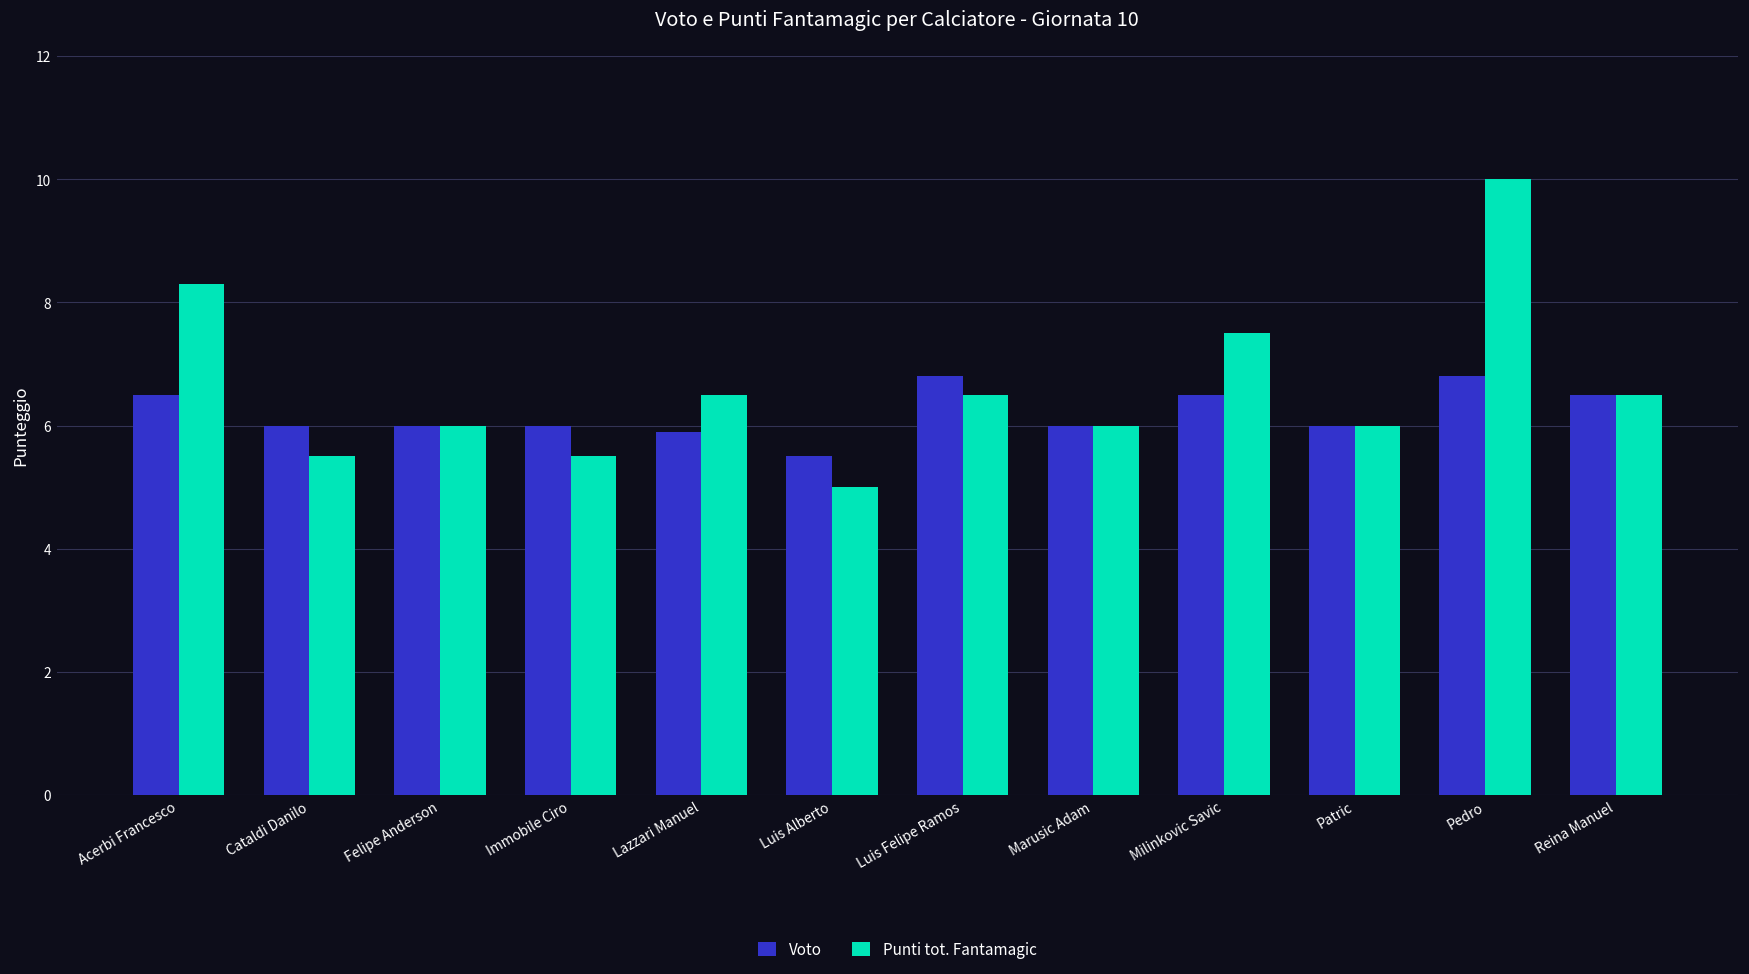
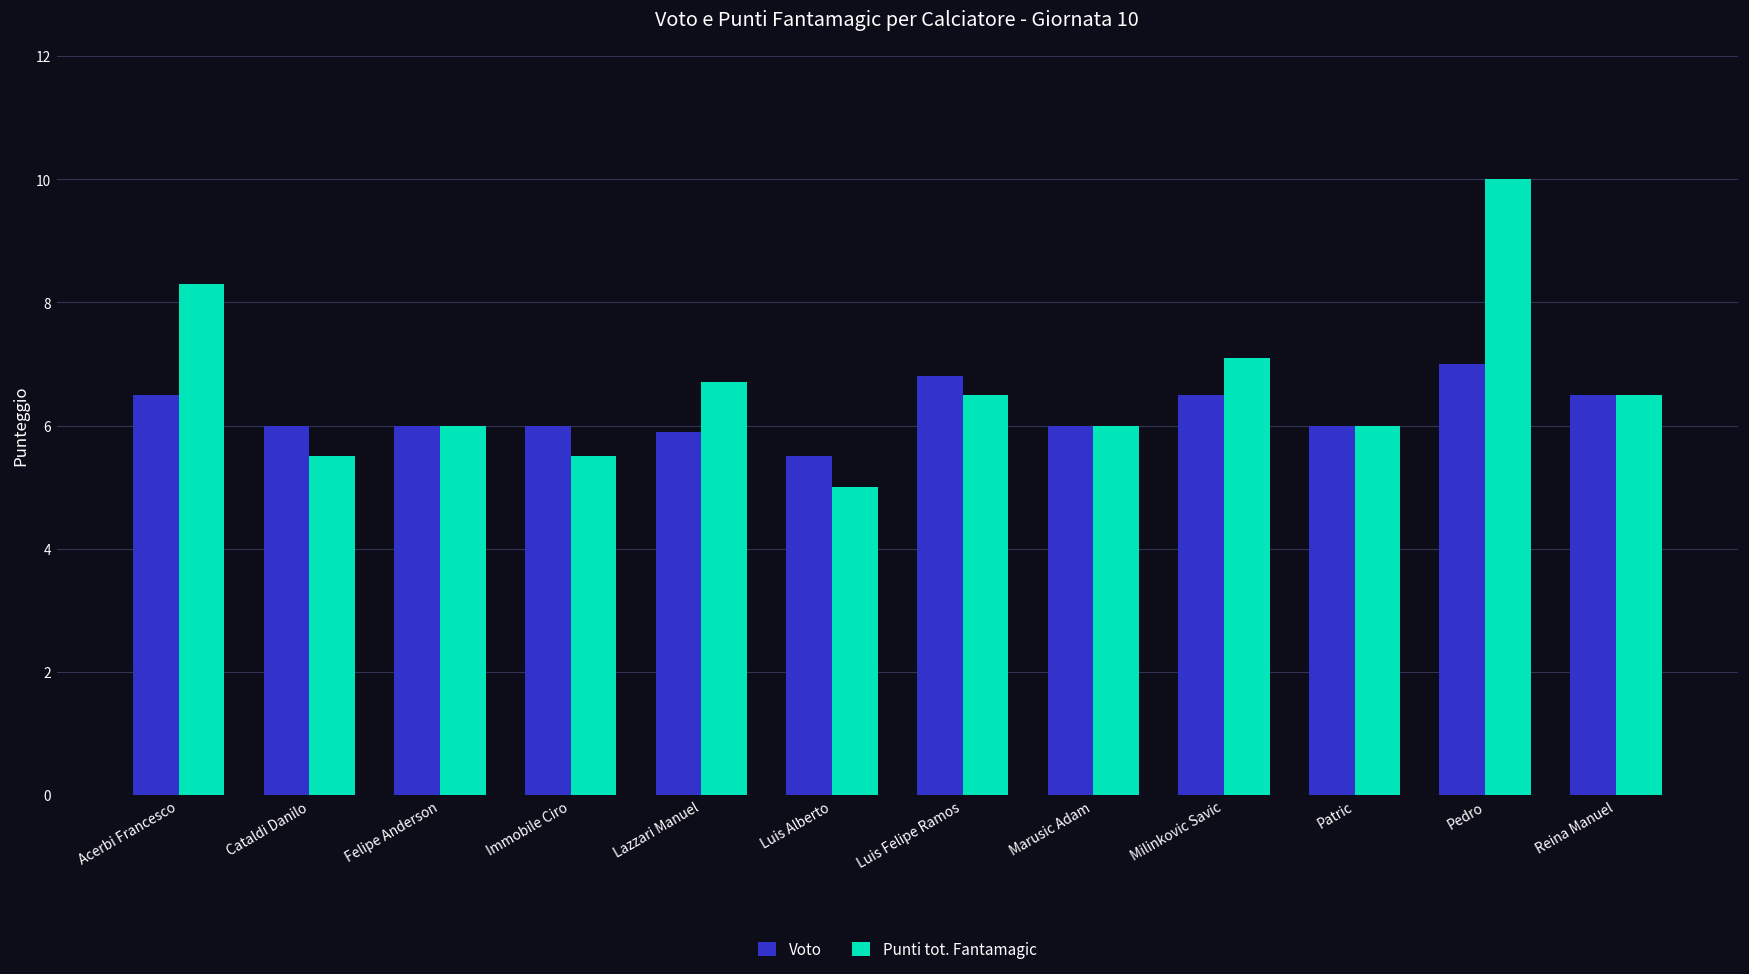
  {
    "Voto": {
      "Acerbi Francesco": 6.5,
      "Cataldi Danilo": 6.0,
      "Felipe Anderson": 6.0,
      "Immobile Ciro": 6.0,
      "Lazzari Manuel": 5.9,
      "Luis Alberto": 5.5,
      "Luis Felipe Ramos": 6.8,
      "Marusic Adam": 6.0,
      "Milinkovic Savic": 6.5,
      "Patric": 6.0,
-     "Pedro": 6.8,
+     "Pedro": 7.0,
      "Reina Manuel": 6.5
    },
    "Punti tot. Fantamagic": {
      "Acerbi Francesco": 8.3,
      "Cataldi Danilo": 5.5,
      "Felipe Anderson": 6.0,
      "Immobile Ciro": 5.5,
-     "Lazzari Manuel": 6.5,
+     "Lazzari Manuel": 6.7,
      "Luis Alberto": 5.0,
      "Luis Felipe Ramos": 6.5,
      "Marusic Adam": 6.0,
-     "Milinkovic Savic": 7.5,
+     "Milinkovic Savic": 7.1,
      "Patric": 6.0,
      "Pedro": 10.0,
      "Reina Manuel": 6.5
    }
  }
